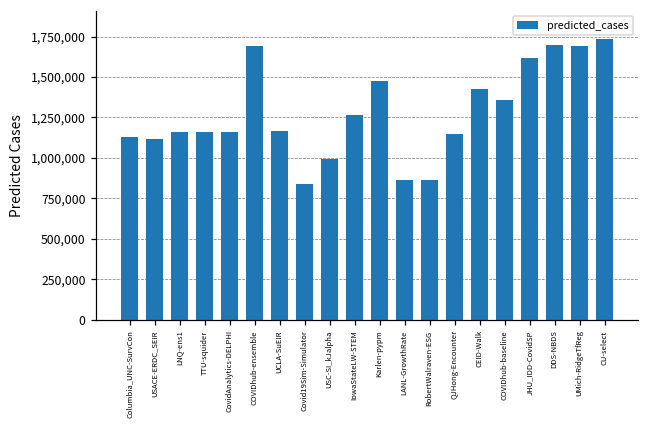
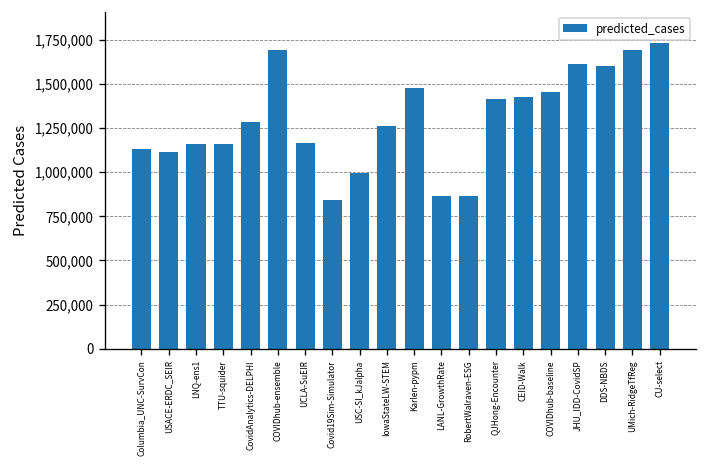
  {
    "Columbia_UNC-SurvCon": "1,130,000",
    "USACE-ERDC_SEIR": "1,120,000",
    "LNQ-ens1": "1,160,000",
    "TTU-squider": "1,160,000",
-   "CovidAnalytics-DELPHI": "1,160,000",
+   "CovidAnalytics-DELPHI": "1,290,000",
    "COVIDhub-ensemble": "1,690,000",
    "UCLA-SuEIR": "1,170,000",
    "Covid19Sim-Simulator": "840,000",
    "USC-SI_kJalpha": "1,000,000",
    "IowaStateLW-STEM": "1,260,000",
    "Karlen-pypm": "1,480,000",
    "LANL-GrowthRate": "870,000",
    "RobertWalraven-ESG": "860,000",
-   "QJHong-Encounter": "1,150,000",
+   "QJHong-Encounter": "1,420,000",
    "CEID-Walk": "1,430,000",
-   "COVIDhub-baseline": "1,360,000",
+   "COVIDhub-baseline": "1,450,000",
    "JHU_IDD-CovidSP": "1,620,000",
-   "DDS-NBDS": "1,700,000",
+   "DDS-NBDS": "1,600,000",
    "UMich-RidgeTfReg": "1,690,000",
    "CU-select": "1,730,000"
  }
